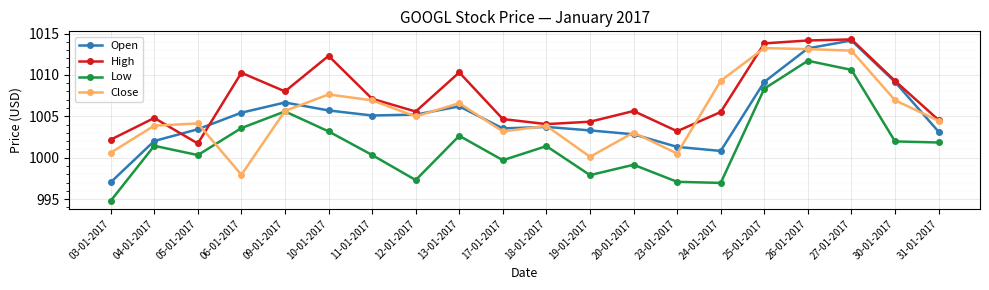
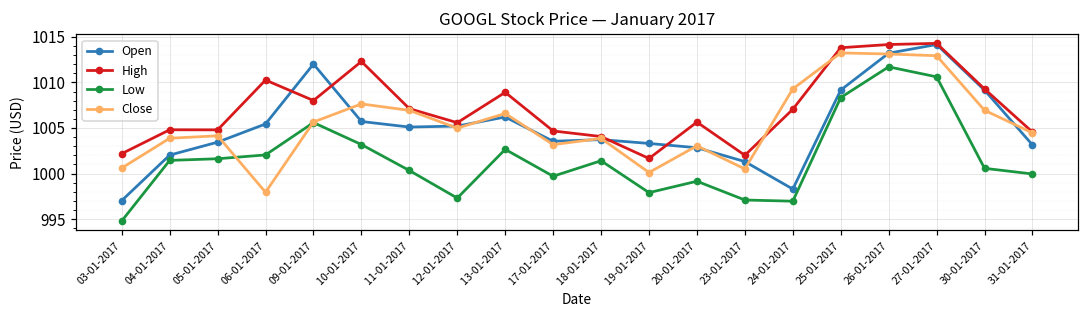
  {
    "Open": {
      "03-01-2017": 997,
      "04-01-2017": 1002,
      "05-01-2017": 1003,
      "06-01-2017": 1005,
-     "09-01-2017": 1007,
+     "09-01-2017": 1012,
      "10-01-2017": 1006,
      "11-01-2017": 1005,
      "13-01-2017": 1006,
      "17-01-2017": 1004,
      "19-01-2017": 1003,
      "23-01-2017": 1001,
-     "24-01-2017": 1001,
+     "24-01-2017": 998,
      "25-01-2017": 1009,
      "31-01-2017": 1003
    },
    "High": {
      "03-01-2017": 1002,
      "04-01-2017": 1005,
-     "05-01-2017": 1002,
+     "05-01-2017": 1005,
      "06-01-2017": 1010,
      "09-01-2017": 1008,
      "10-01-2017": 1012,
      "12-01-2017": 1006,
-     "13-01-2017": 1010,
+     "13-01-2017": 1009,
      "17-01-2017": 1005,
-     "19-01-2017": 1004,
+     "19-01-2017": 1002,
      "20-01-2017": 1006,
-     "23-01-2017": 1003,
-     "24-01-2017": 1006,
+     "23-01-2017": 1002,
+     "24-01-2017": 1007,
      "25-01-2017": 1014,
      "26-01-2017": 1014
    },
    "Low": {
      "03-01-2017": 995,
      "04-01-2017": 1001,
-     "05-01-2017": 1000,
-     "06-01-2017": 1004,
+     "05-01-2017": 1002,
+     "06-01-2017": 1002,
      "10-01-2017": 1003,
      "11-01-2017": 1000,
      "12-01-2017": 997,
      "13-01-2017": 1003,
      "17-01-2017": 1000,
      "18-01-2017": 1001,
      "19-01-2017": 998,
      "20-01-2017": 999,
      "23-01-2017": 997,
      "24-01-2017": 997,
      "25-01-2017": 1008,
      "26-01-2017": 1012,
      "27-01-2017": 1011,
-     "30-01-2017": 1002,
-     "31-01-2017": 1002
+     "30-01-2017": 1001,
+     "31-01-2017": 1000
    },
    "Close": {
      "03-01-2017": 1001,
      "04-01-2017": 1004,
      "05-01-2017": 1004,
      "06-01-2017": 998,
      "10-01-2017": 1008,
      "13-01-2017": 1007,
      "17-01-2017": 1003,
      "19-01-2017": 1000,
      "23-01-2017": 1001,
      "24-01-2017": 1009,
      "25-01-2017": 1013,
      "27-01-2017": 1013,
      "30-01-2017": 1007
    }
  }
